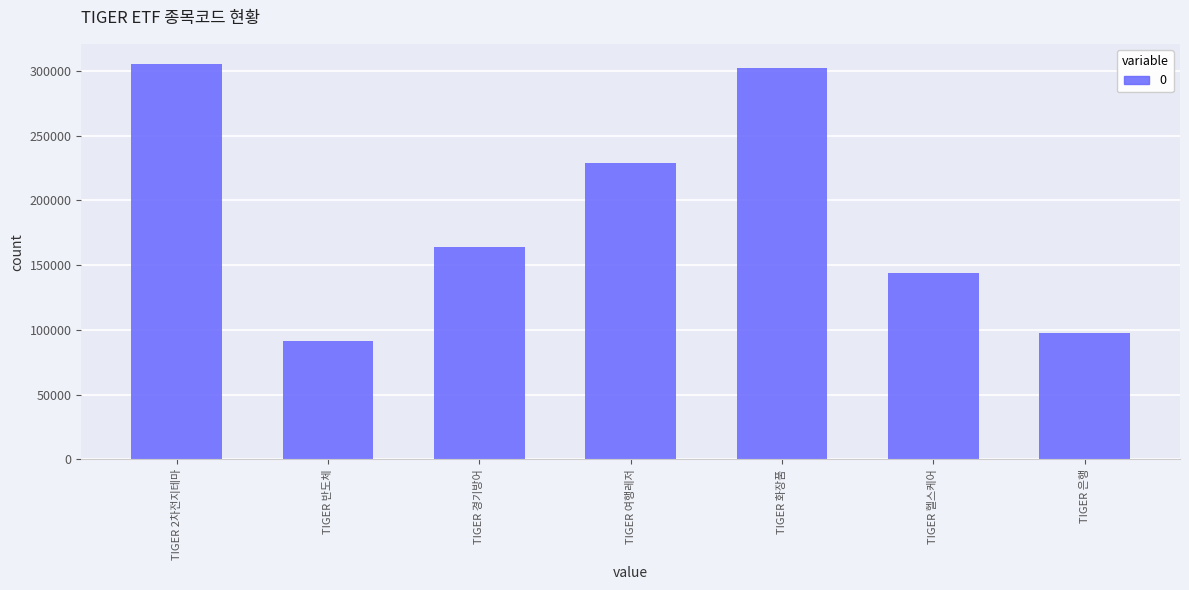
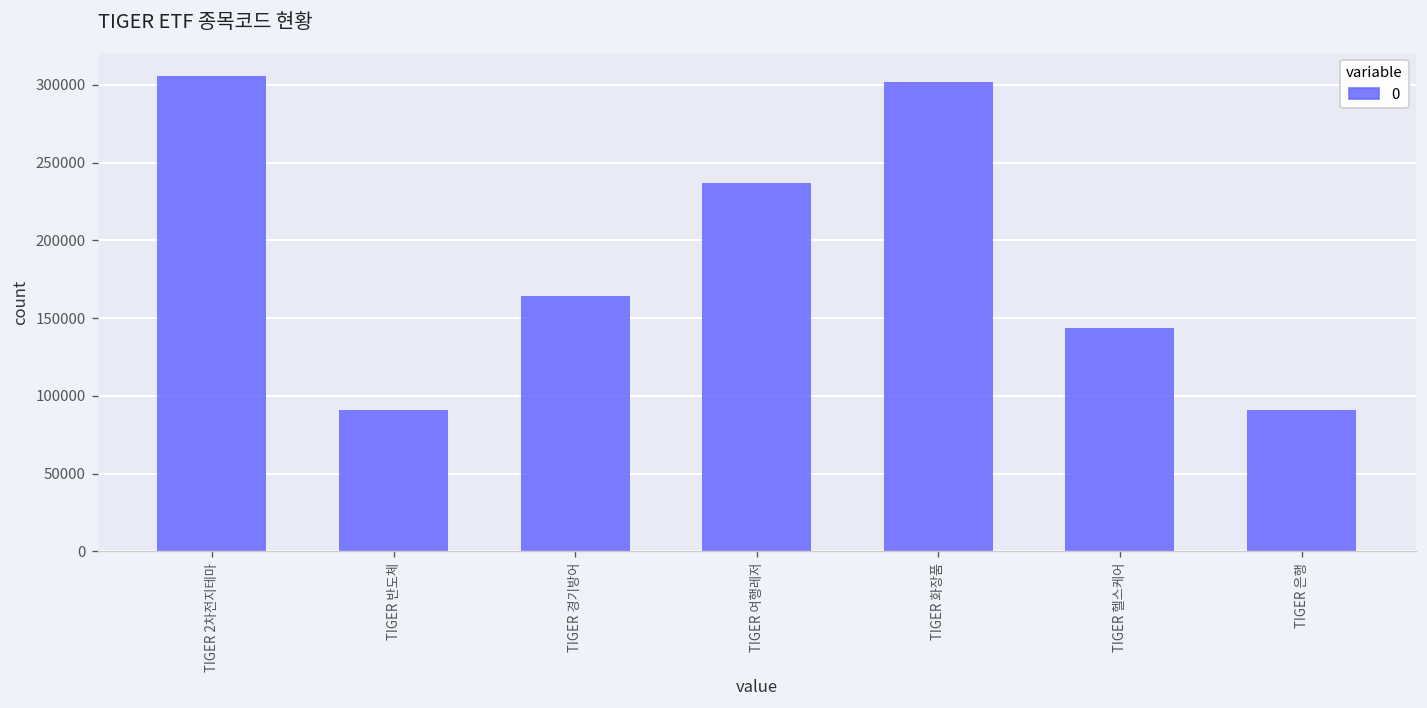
  {
    "TIGER 2차전지테마": 306000,
    "TIGER 반도체": 91000,
    "TIGER 경기방어": 164000,
-   "TIGER 여행레저": 229000,
+   "TIGER 여행레저": 237000,
    "TIGER 화장품": 302000,
    "TIGER 헬스케어": 144000,
-   "TIGER 은행": 97000
+   "TIGER 은행": 91000
  }
